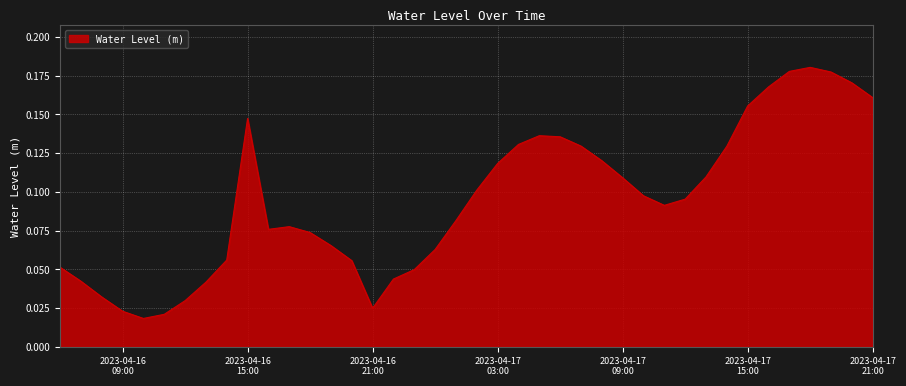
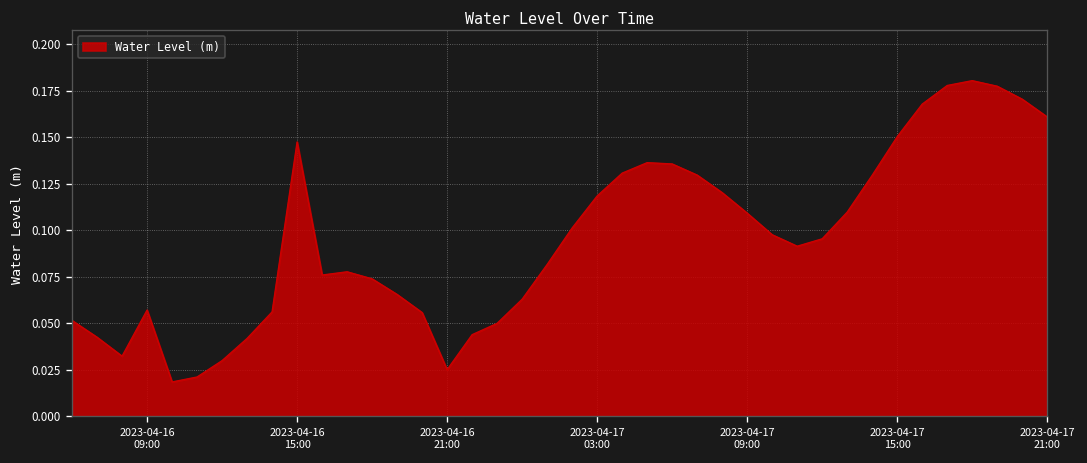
  {
-   "2023-04-16 09:00": 0.023,
+   "2023-04-16 09:00": 0.057,
    "2023-04-16 15:00": 0.147,
    "2023-04-16 21:00": 0.025,
    "2023-04-17 03:00": 0.118,
    "2023-04-17 09:00": 0.109,
-   "2023-04-17 15:00": 0.155,
+   "2023-04-17 15:00": 0.150,
    "2023-04-17 21:00": 0.161
  }
